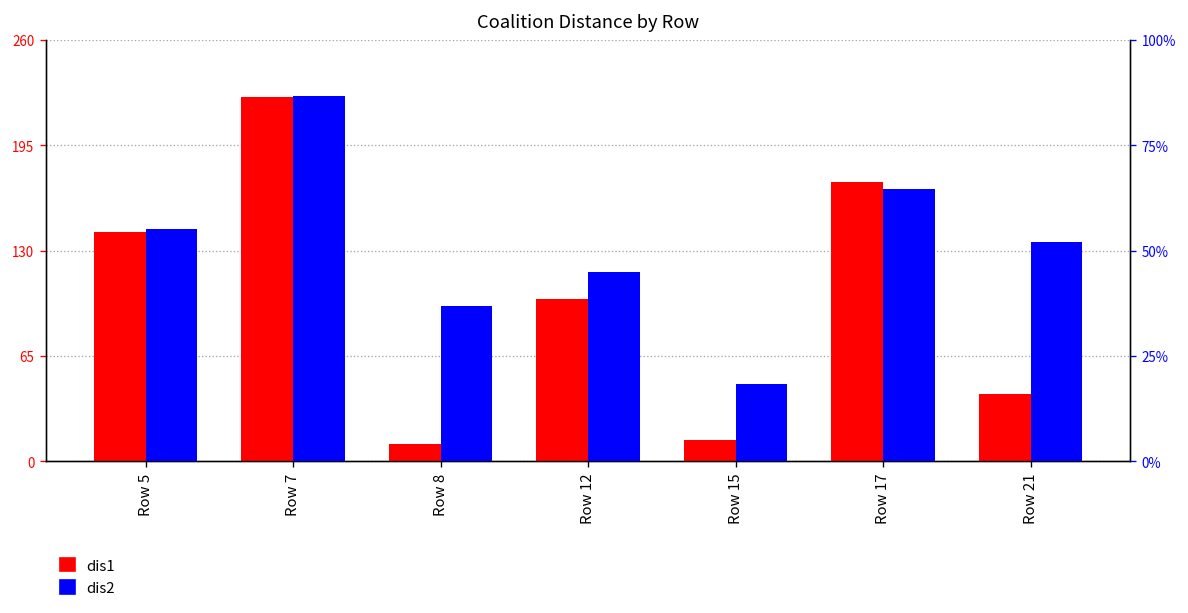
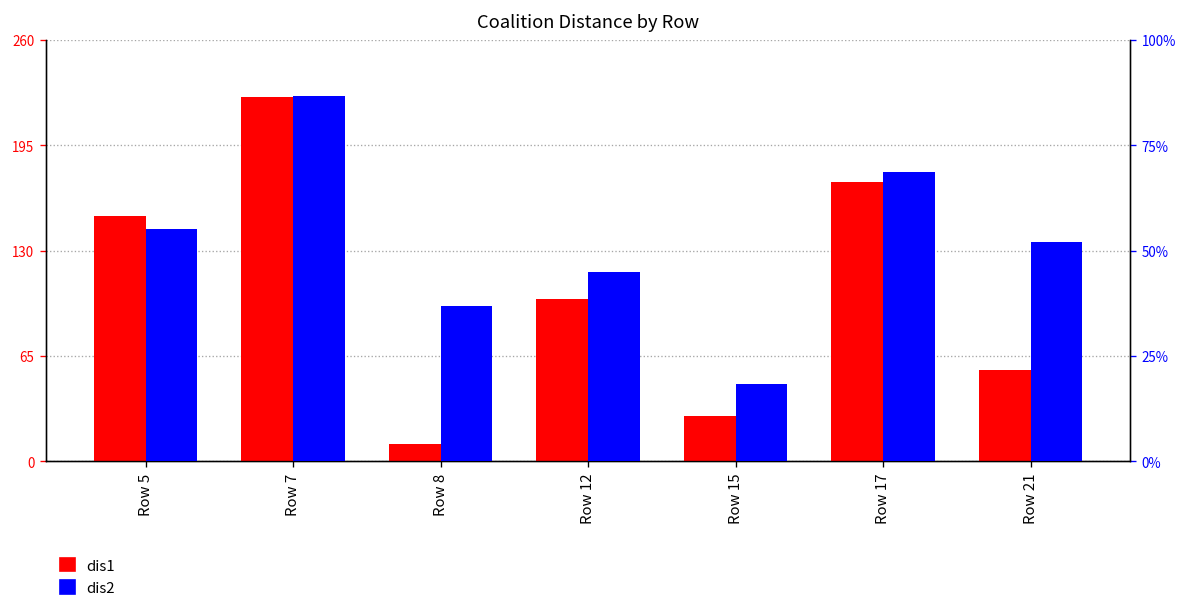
  {
    "dis1": {
-     "Row 5": "141",
+     "Row 5": "151",
      "Row 7": "225",
      "Row 8": "11",
      "Row 12": "100",
-     "Row 15": "13",
+     "Row 15": "28",
      "Row 17": "172",
-     "Row 21": "41"
+     "Row 21": "56"
    },
    "dis2": {
      "Row 5": "55%",
      "Row 7": "87%",
      "Row 8": "37%",
      "Row 12": "45%",
      "Row 15": "18%",
-     "Row 17": "65%",
+     "Row 17": "69%",
      "Row 21": "52%"
    }
  }
